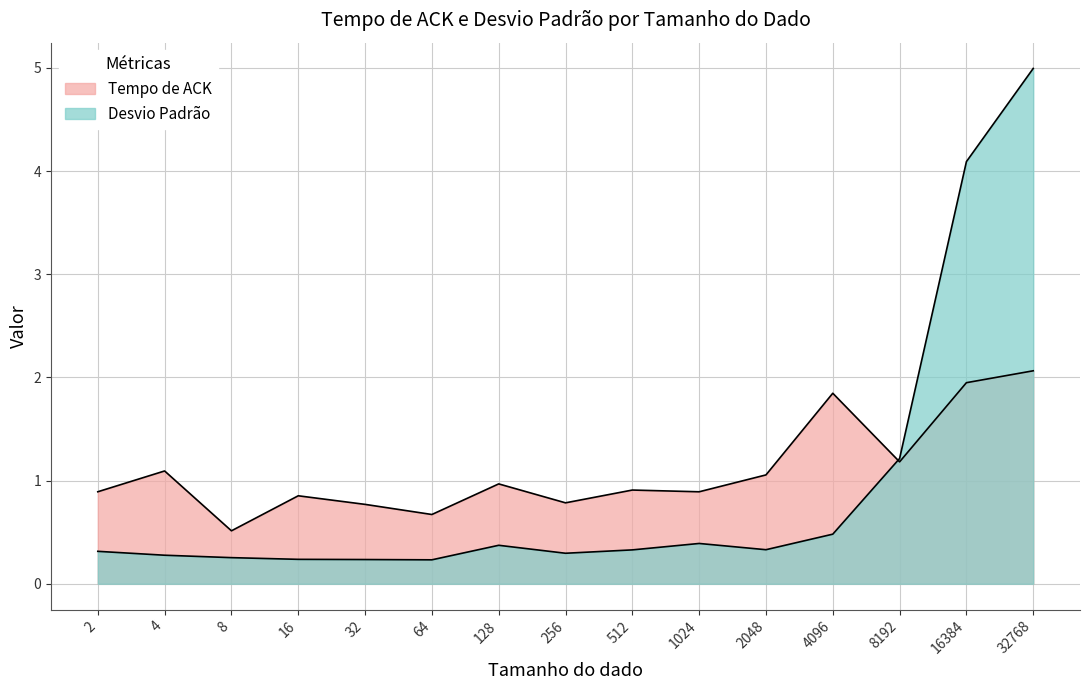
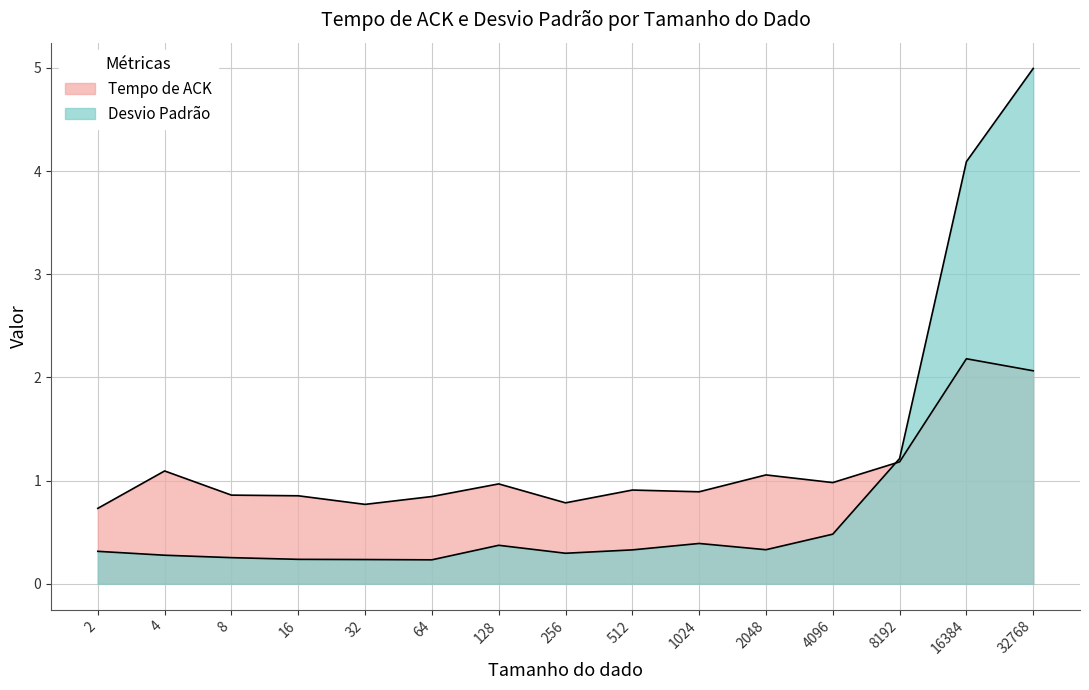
  {
    "Tempo de ACK": {
-     "2": 0.89,
+     "2": 0.73,
      "4": 1.09,
-     "8": 0.51,
+     "8": 0.86,
      "16": 0.85,
      "32": 0.77,
-     "64": 0.67,
+     "64": 0.85,
      "128": 0.97,
      "256": 0.78,
      "512": 0.91,
      "1024": 0.89,
      "2048": 1.06,
-     "4096": 1.85,
+     "4096": 0.98,
      "8192": 1.18,
-     "16384": 1.95,
+     "16384": 2.18,
      "32768": 2.06
    },
    "Desvio Padrão": {
      "2": 0.31,
      "4": 0.28,
      "8": 0.25,
      "16": 0.24,
      "32": 0.24,
      "64": 0.23,
      "128": 0.37,
      "256": 0.30,
      "512": 0.33,
      "1024": 0.39,
      "2048": 0.33,
      "4096": 0.48,
      "8192": 1.21,
      "16384": 4.09,
      "32768": 4.99
    }
  }
